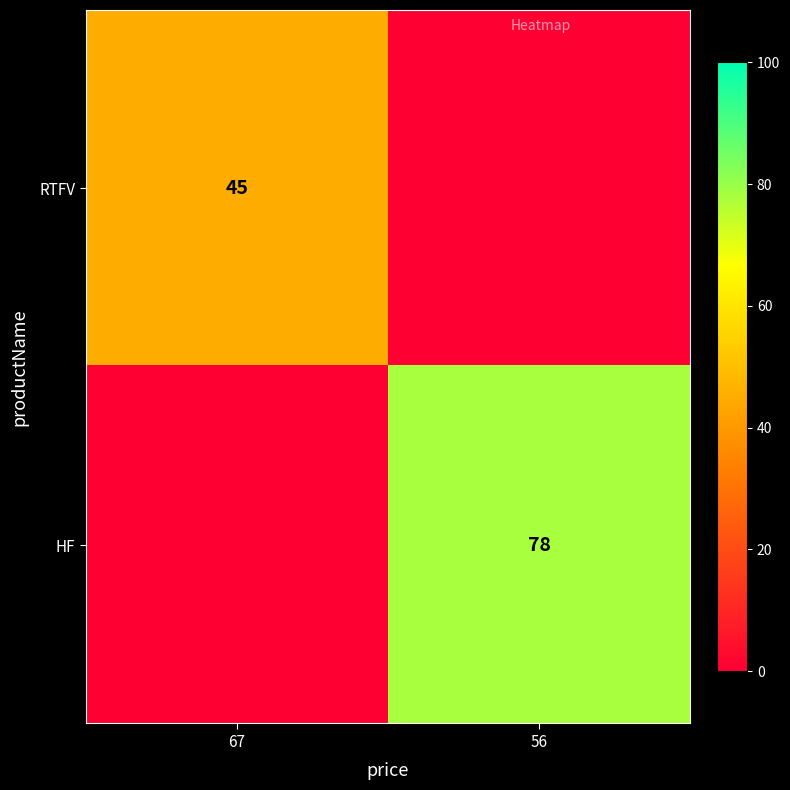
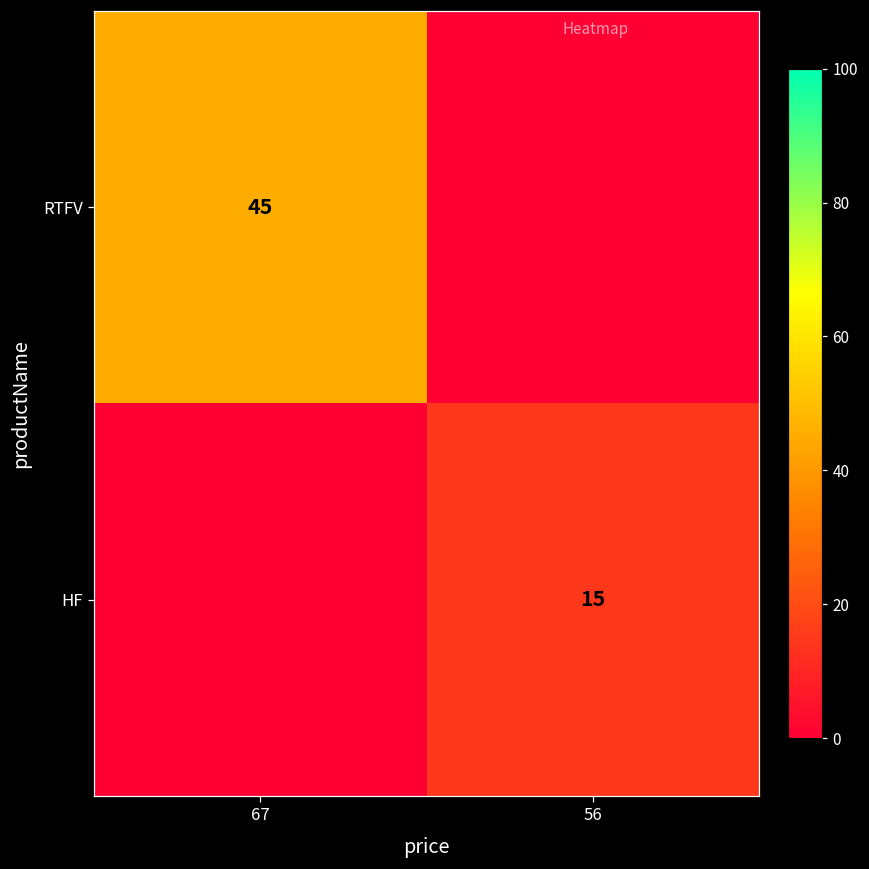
  {
    "RTFV": {
      "67": 45
    },
    "HF": {
-     "56": 78
+     "56": 15
    }
  }
